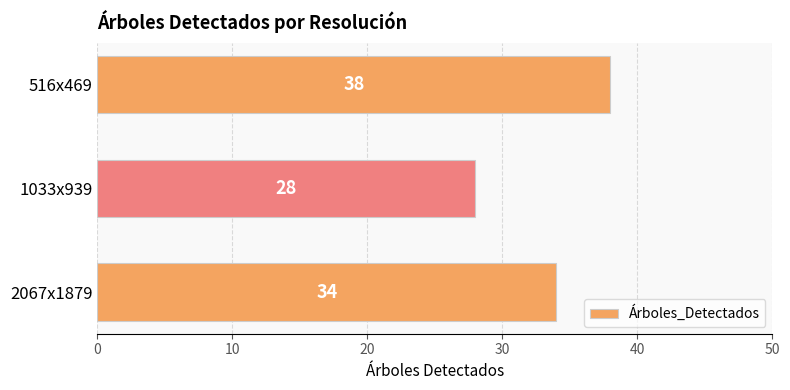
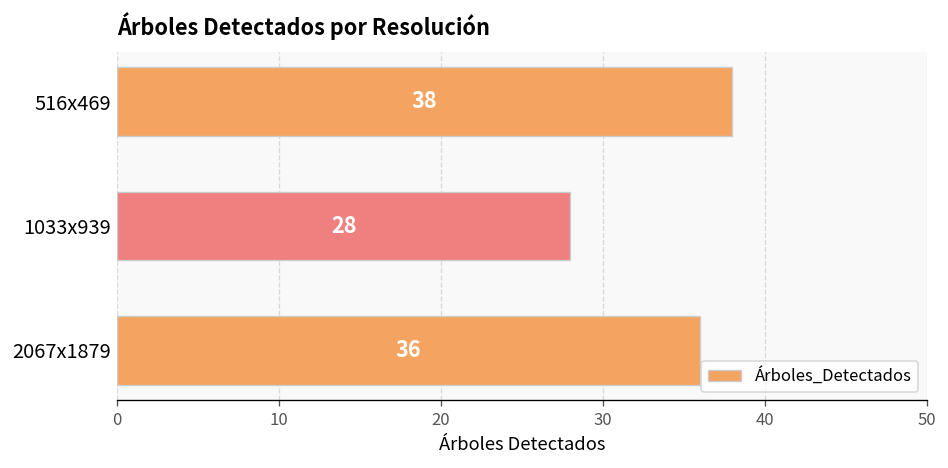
  {
    "516x469": 38,
    "1033x939": 28,
-   "2067x1879": 34
+   "2067x1879": 36
  }
